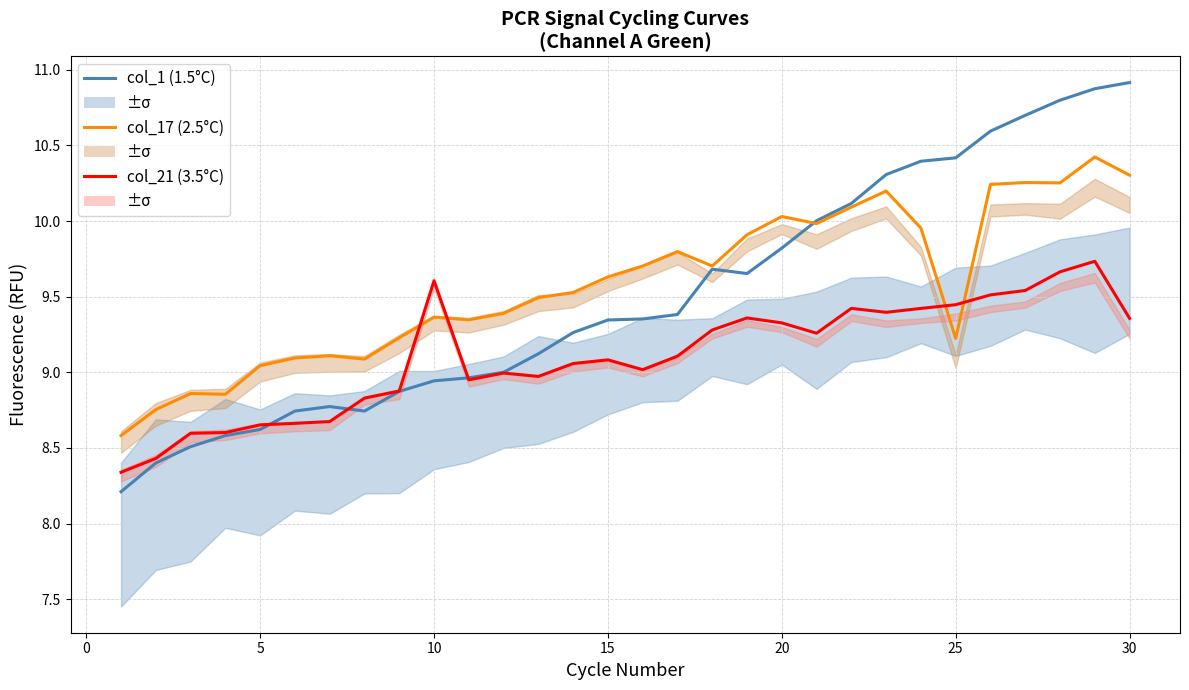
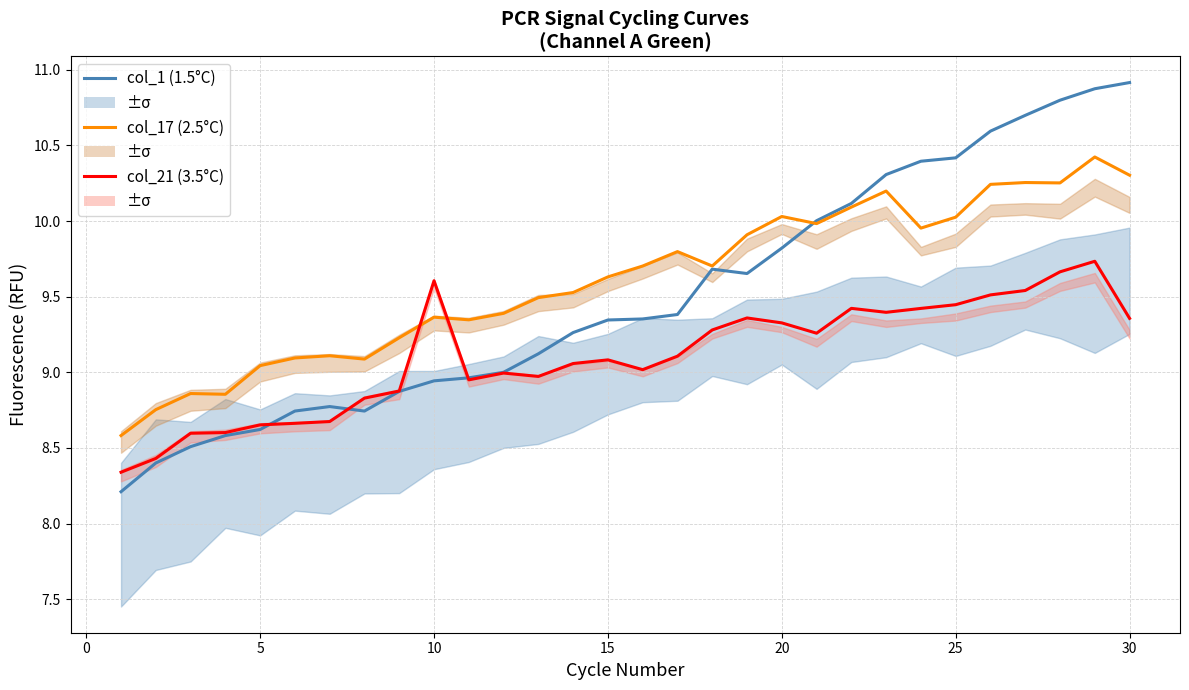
  {
    "col_17 (2.5°C)": {
      "5": 9.04,
      "20": 10.03,
-     "25": 9.22,
+     "25": 10.03,
      "30": 10.30
    },
    "col_21 (3.5°C)": {
      "20": 9.33,
      "25": 9.45,
      "30": 9.36
    }
  }
